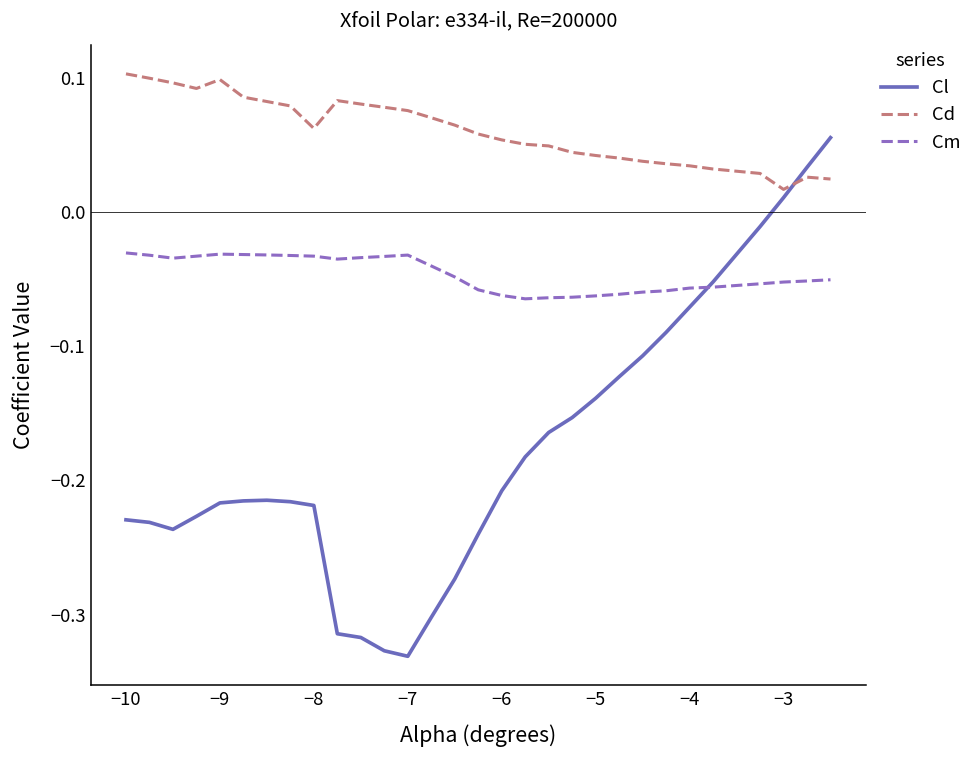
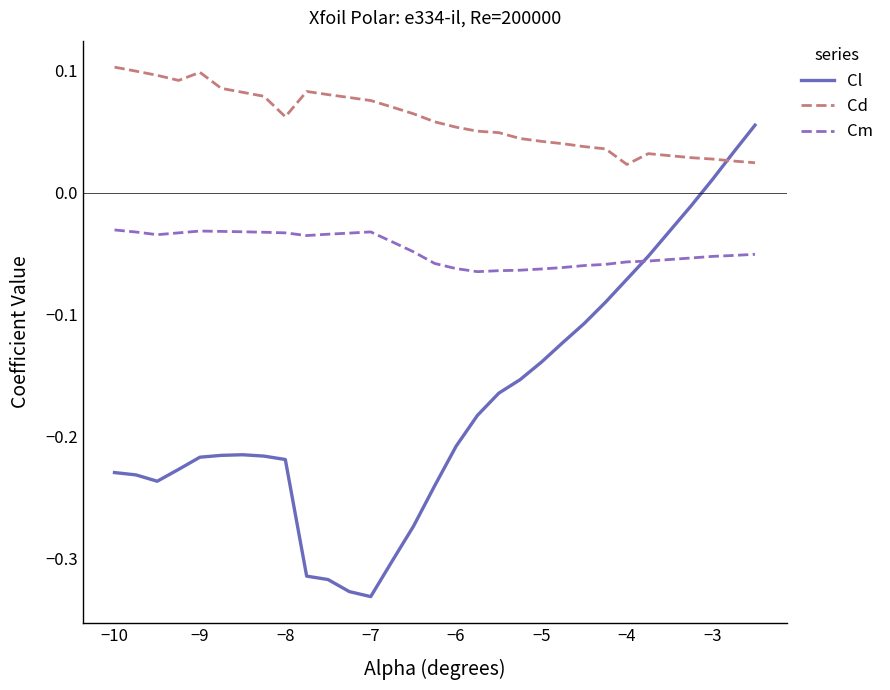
  {
    "Cd": {
      "−10": 0.103,
      "−9": 0.099,
      "−8": 0.062,
      "−7": 0.076,
      "−6": 0.054,
      "−5": 0.042,
-     "−4": 0.034,
-     "−3": 0.017
+     "−4": 0.023,
+     "−3": 0.028
    }
  }
